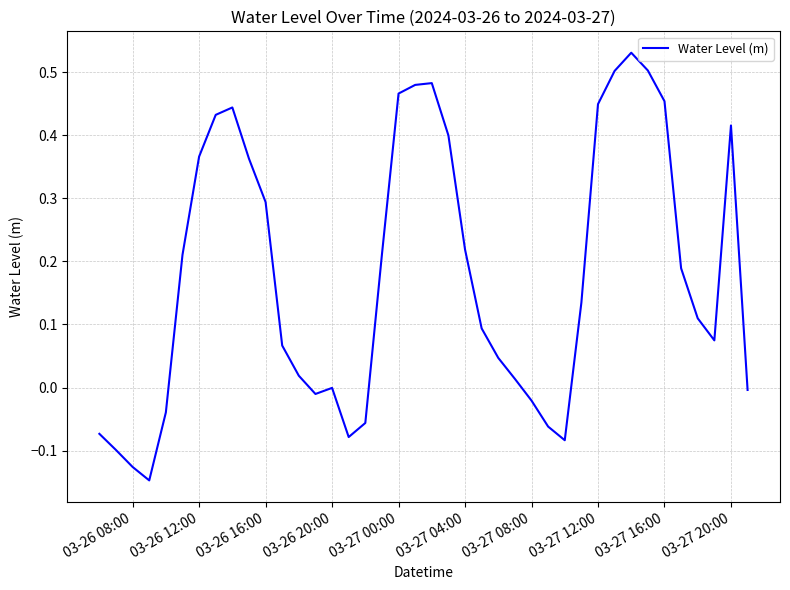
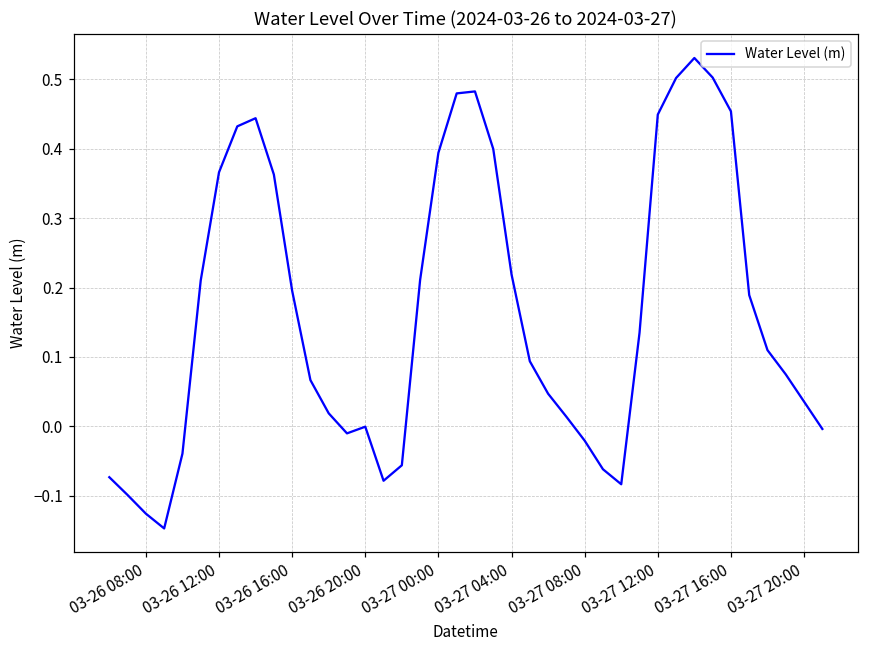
  {
    "03-26 08:00": -0.13,
    "03-26 12:00": 0.37,
-   "03-26 16:00": 0.29,
+   "03-26 16:00": 0.20,
    "03-26 20:00": 0.00,
-   "03-27 00:00": 0.47,
+   "03-27 00:00": 0.39,
    "03-27 04:00": 0.22,
    "03-27 08:00": -0.02,
    "03-27 12:00": 0.45,
    "03-27 16:00": 0.45,
-   "03-27 20:00": 0.42
+   "03-27 20:00": 0.04
  }
